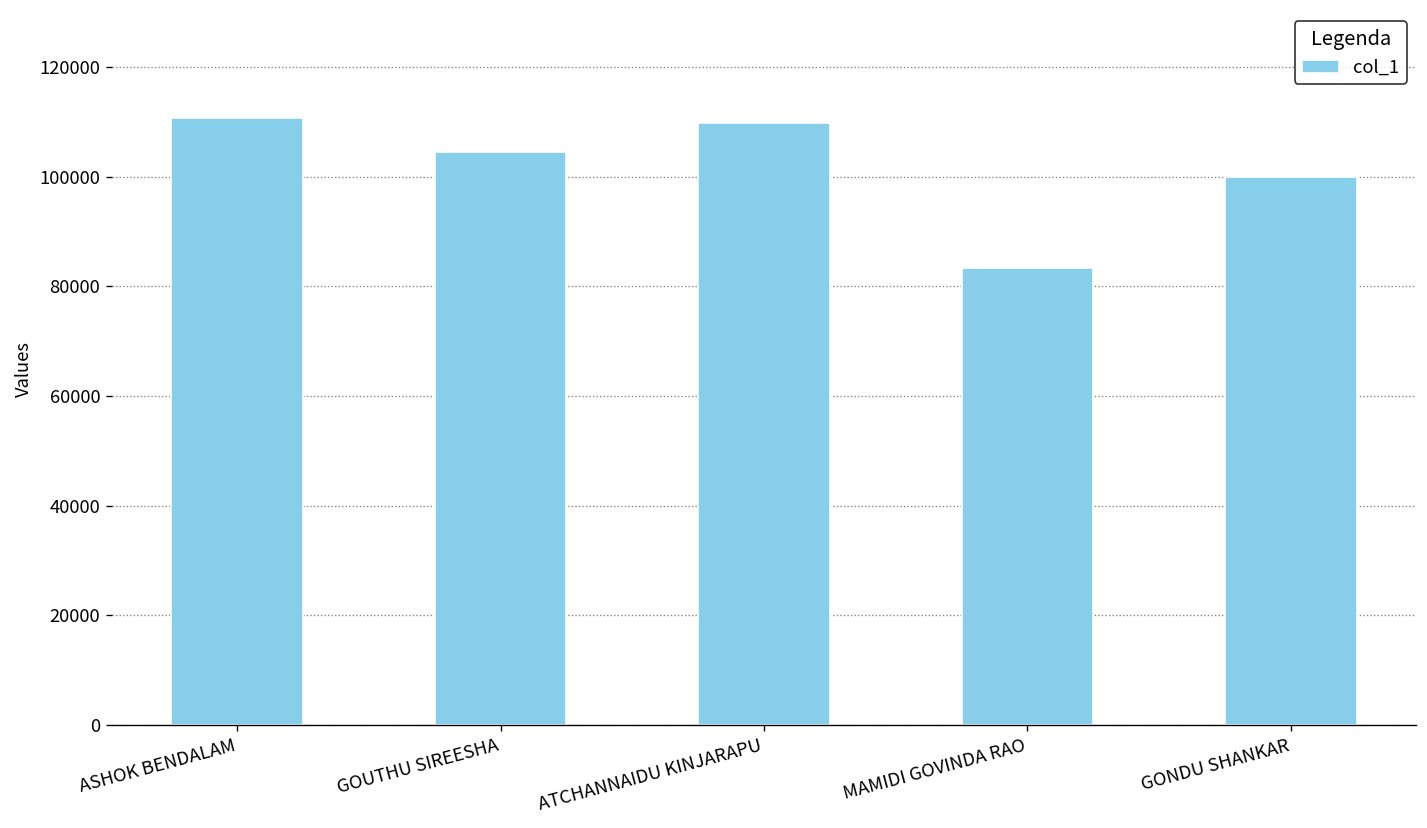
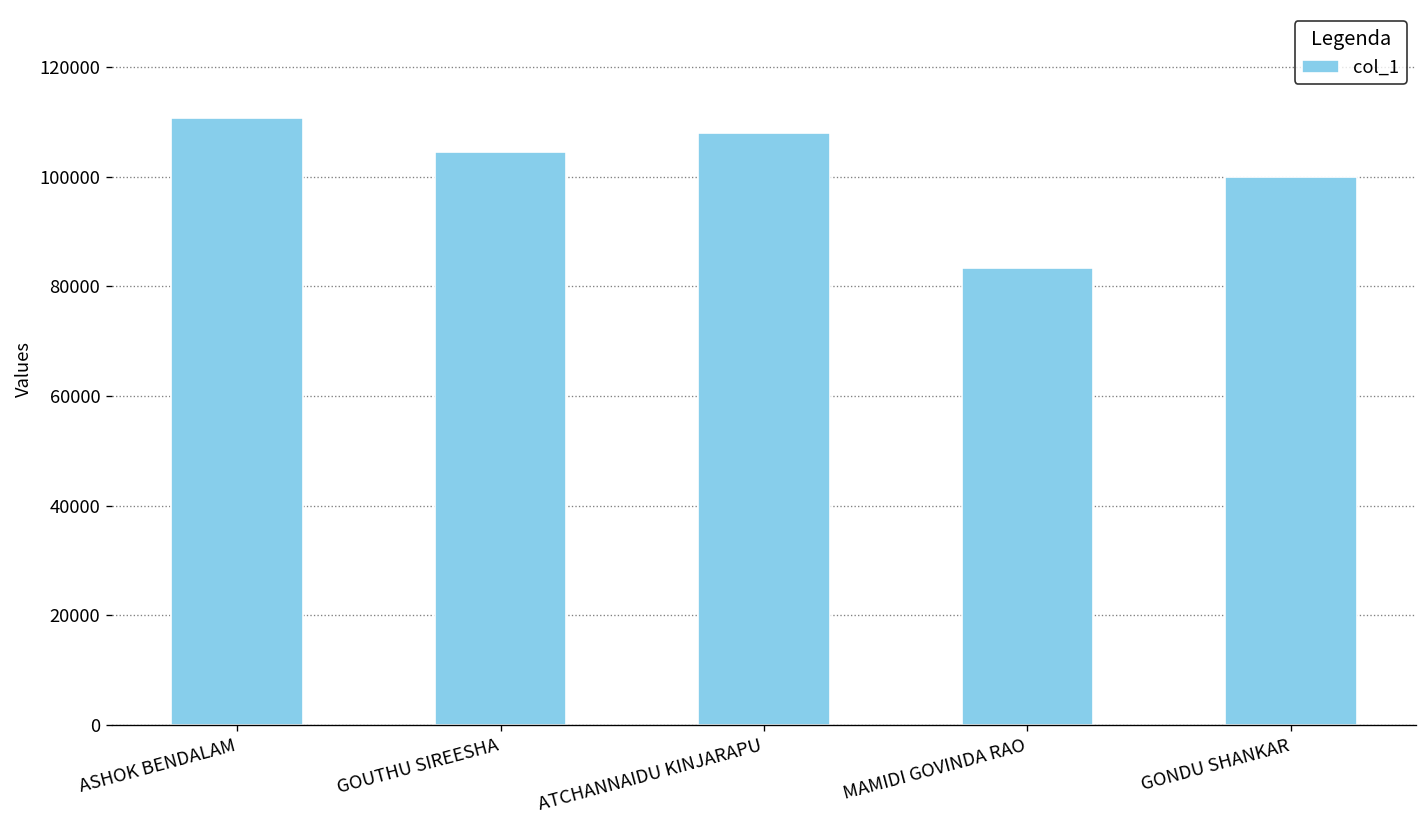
  {
    "ASHOK BENDALAM": 111000,
    "GOUTHU SIREESHA": 105000,
-   "ATCHANNAIDU KINJARAPU": 110000,
+   "ATCHANNAIDU KINJARAPU": 108000,
    "MAMIDI GOVINDA RAO": 83000,
    "GONDU SHANKAR": 100000
  }
